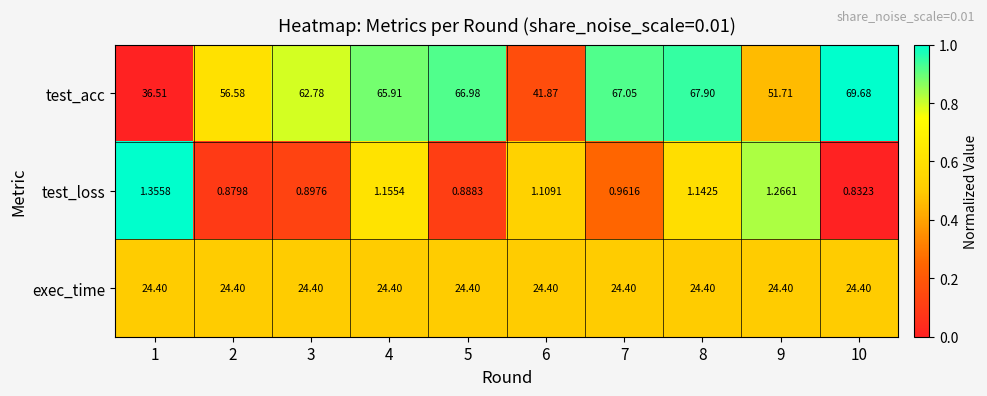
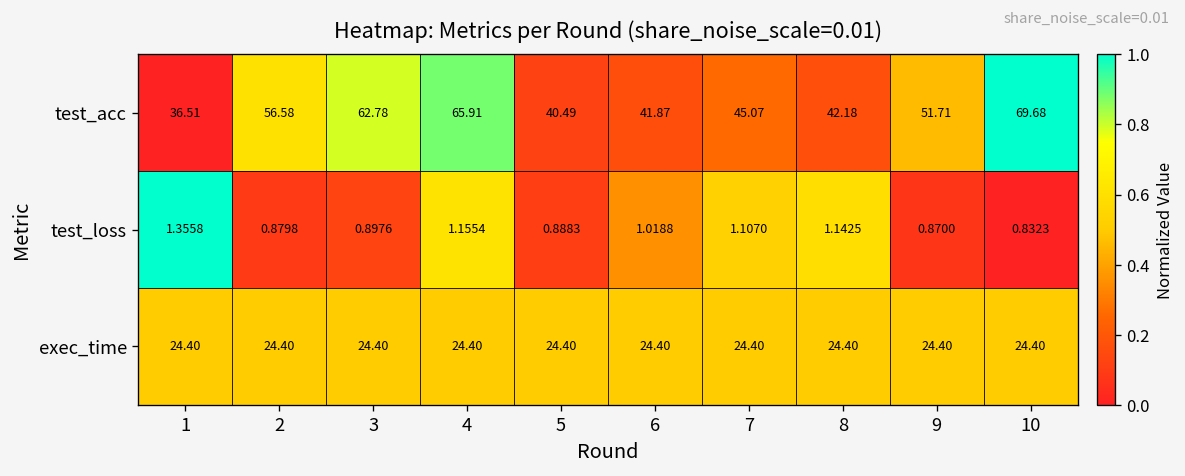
  {
    "test_acc": {
      "1": 36.51,
      "2": 56.58,
      "3": 62.78,
      "4": 65.91,
-     "5": 66.98,
+     "5": 40.49,
      "6": 41.87,
-     "7": 67.05,
-     "8": 67.90,
+     "7": 45.07,
+     "8": 42.18,
      "9": 51.71,
      "10": 69.68
    },
    "test_loss": {
      "1": 1.3558,
      "2": 0.8798,
      "3": 0.8976,
      "4": 1.1554,
      "5": 0.8883,
-     "6": 1.1091,
-     "7": 0.9616,
+     "6": 1.0188,
+     "7": 1.1070,
      "8": 1.1425,
-     "9": 1.2661,
+     "9": 0.8700,
      "10": 0.8323
    },
    "exec_time": {
      "1": 24.40,
      "2": 24.40,
      "3": 24.40,
      "4": 24.40,
      "5": 24.40,
      "6": 24.40,
      "7": 24.40,
      "8": 24.40,
      "9": 24.40,
      "10": 24.40
    }
  }
